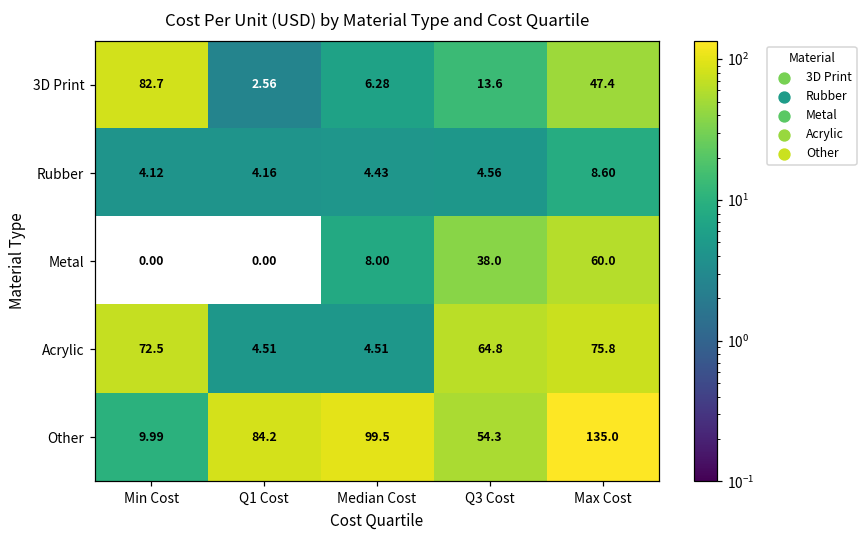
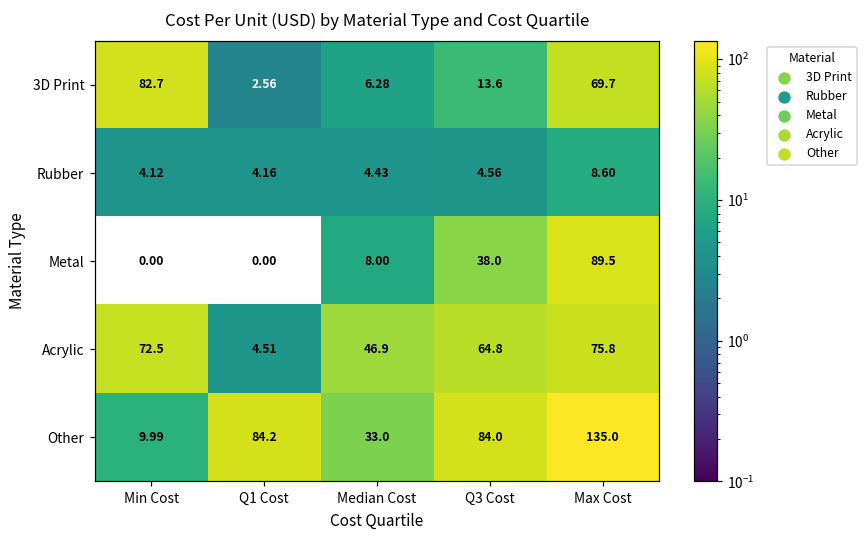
  {
    "3D Print": {
      "Min Cost": 82.7,
      "Q1 Cost": 2.56,
      "Median Cost": 6.28,
      "Q3 Cost": 13.6,
-     "Max Cost": 47.4
+     "Max Cost": 69.7
    },
    "Rubber": {
      "Min Cost": 4.12,
      "Q1 Cost": 4.16,
      "Median Cost": 4.43,
      "Q3 Cost": 4.56,
      "Max Cost": 8.60
    },
    "Metal": {
      "Min Cost": 0.00,
      "Q1 Cost": 0.00,
      "Median Cost": 8.00,
      "Q3 Cost": 38.0,
-     "Max Cost": 60.0
+     "Max Cost": 89.5
    },
    "Acrylic": {
      "Min Cost": 72.5,
      "Q1 Cost": 4.51,
-     "Median Cost": 4.51,
+     "Median Cost": 46.9,
      "Q3 Cost": 64.8,
      "Max Cost": 75.8
    },
    "Other": {
      "Min Cost": 9.99,
      "Q1 Cost": 84.2,
-     "Median Cost": 99.5,
-     "Q3 Cost": 54.3,
+     "Median Cost": 33.0,
+     "Q3 Cost": 84.0,
      "Max Cost": 135.0
    }
  }
